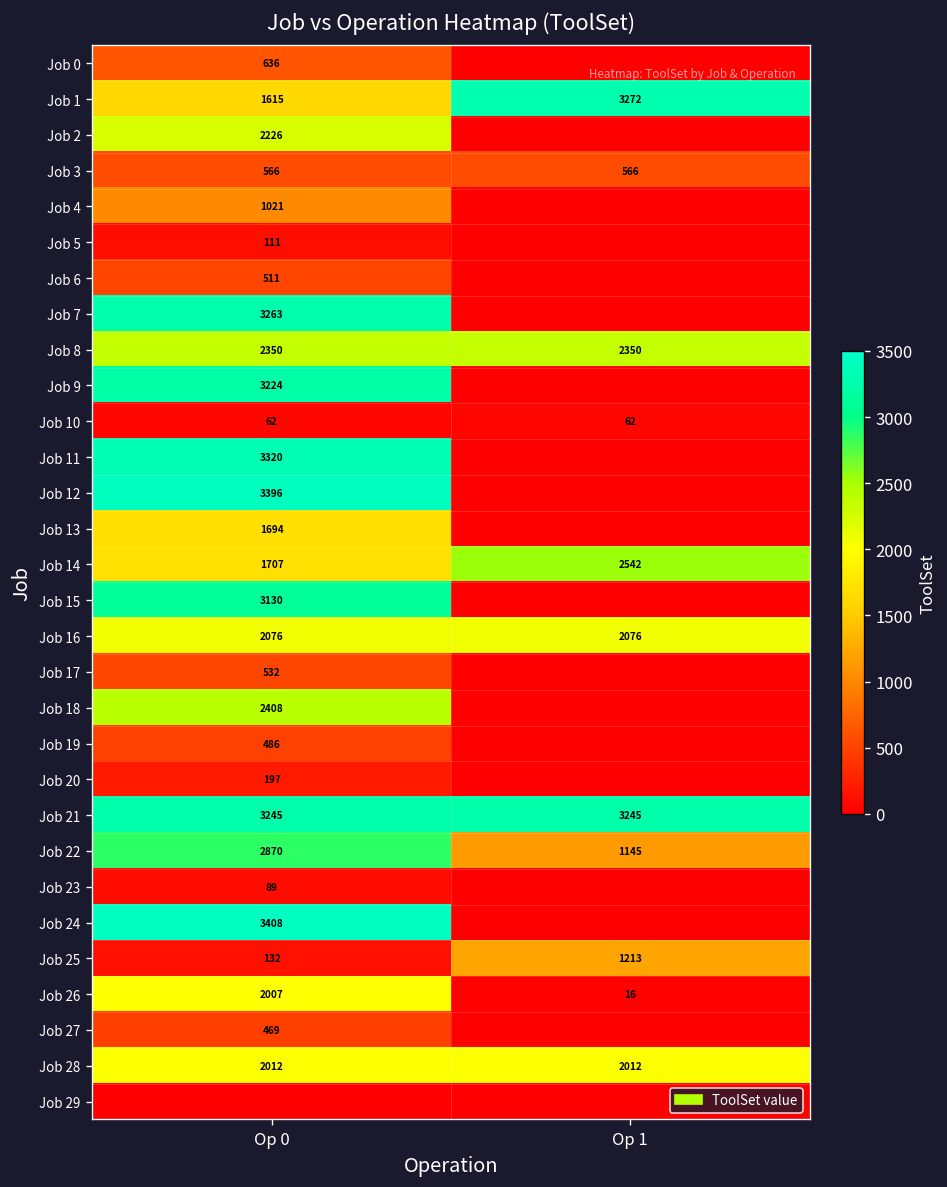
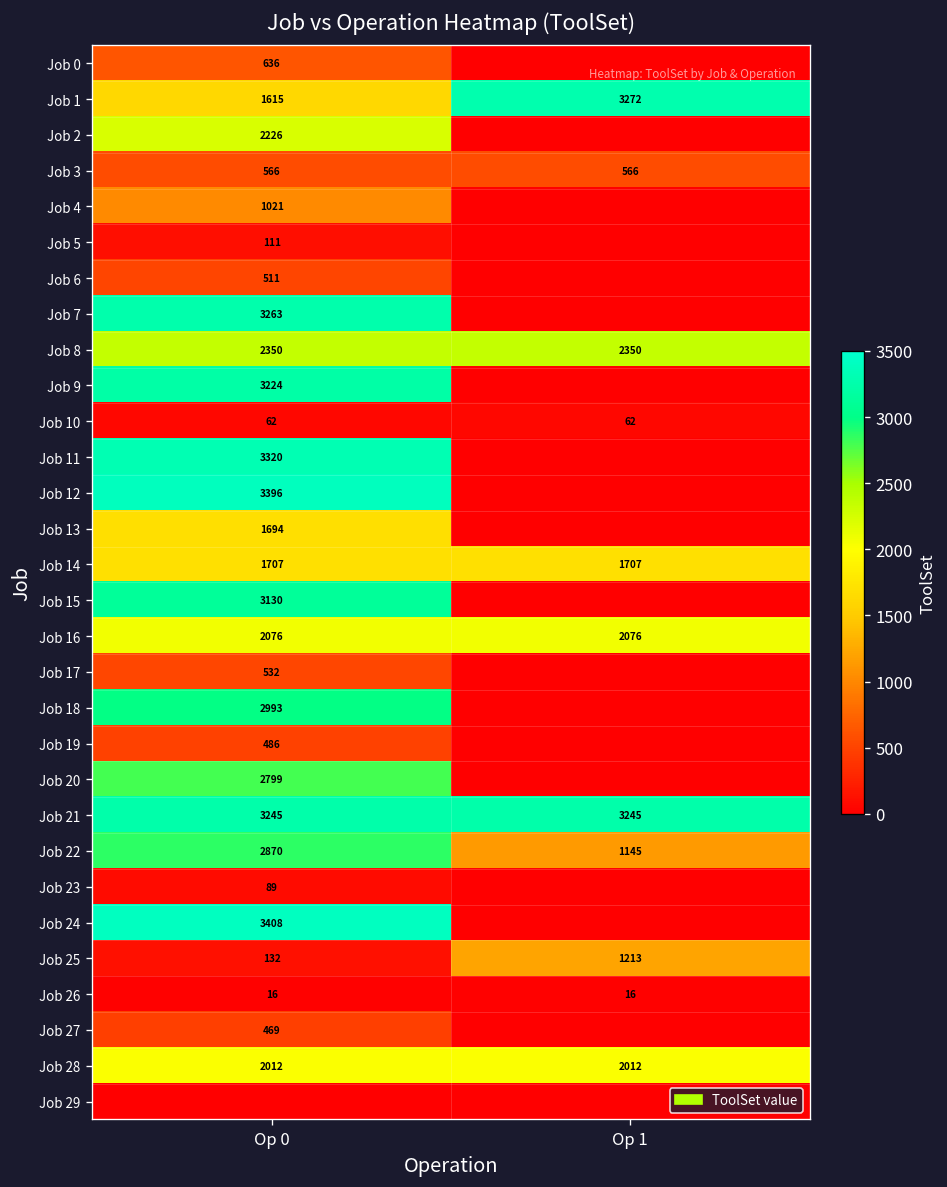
  {
    "Job 0": {
      "Op 0": 636
    },
    "Job 1": {
      "Op 0": 1615,
      "Op 1": 3272
    },
    "Job 2": {
      "Op 0": 2226
    },
    "Job 3": {
      "Op 0": 566,
      "Op 1": 566
    },
    "Job 4": {
      "Op 0": 1021
    },
    "Job 5": {
      "Op 0": 111
    },
    "Job 6": {
      "Op 0": 511
    },
    "Job 7": {
      "Op 0": 3263
    },
    "Job 8": {
      "Op 0": 2350,
      "Op 1": 2350
    },
    "Job 9": {
      "Op 0": 3224
    },
    "Job 10": {
      "Op 0": 62,
      "Op 1": 62
    },
    "Job 11": {
      "Op 0": 3320
    },
    "Job 12": {
      "Op 0": 3396
    },
    "Job 13": {
      "Op 0": 1694
    },
    "Job 14": {
      "Op 0": 1707,
-     "Op 1": 2542
+     "Op 1": 1707
    },
    "Job 15": {
      "Op 0": 3130
    },
    "Job 16": {
      "Op 0": 2076,
      "Op 1": 2076
    },
    "Job 17": {
      "Op 0": 532
    },
    "Job 18": {
-     "Op 0": 2408
+     "Op 0": 2993
    },
    "Job 19": {
      "Op 0": 486
    },
    "Job 20": {
-     "Op 0": 197
+     "Op 0": 2799
    },
    "Job 21": {
      "Op 0": 3245,
      "Op 1": 3245
    },
    "Job 22": {
      "Op 0": 2870,
      "Op 1": 1145
    },
    "Job 23": {
      "Op 0": 89
    },
    "Job 24": {
      "Op 0": 3408
    },
    "Job 25": {
      "Op 0": 132,
      "Op 1": 1213
    },
    "Job 26": {
-     "Op 0": 2007,
+     "Op 0": 16,
      "Op 1": 16
    },
    "Job 27": {
      "Op 0": 469
    },
    "Job 28": {
      "Op 0": 2012,
      "Op 1": 2012
    }
  }
